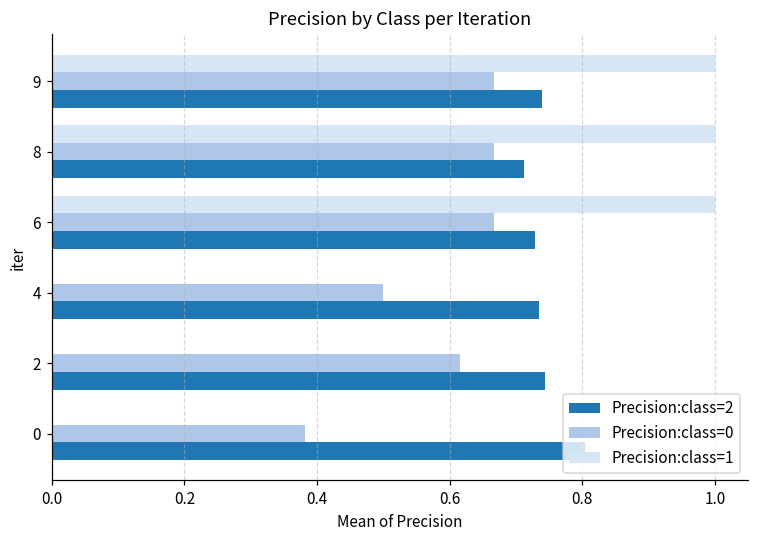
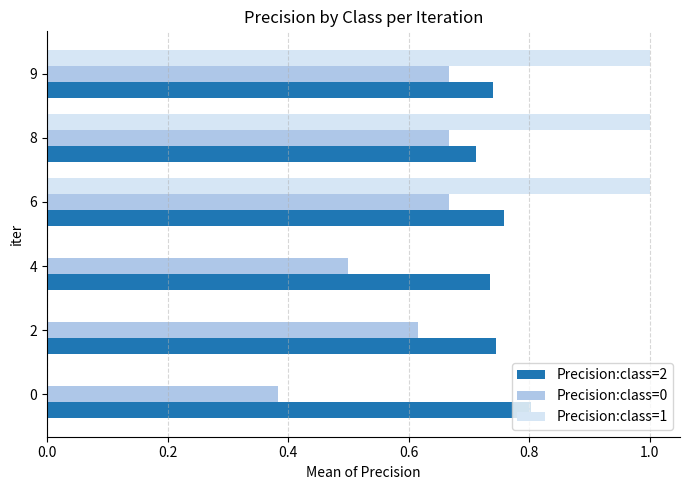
  {
    "Precision:class=2": {
      "9": 0.74,
      "8": 0.71,
-     "6": 0.73,
+     "6": 0.76,
      "4": 0.73,
      "2": 0.74
    }
  }
